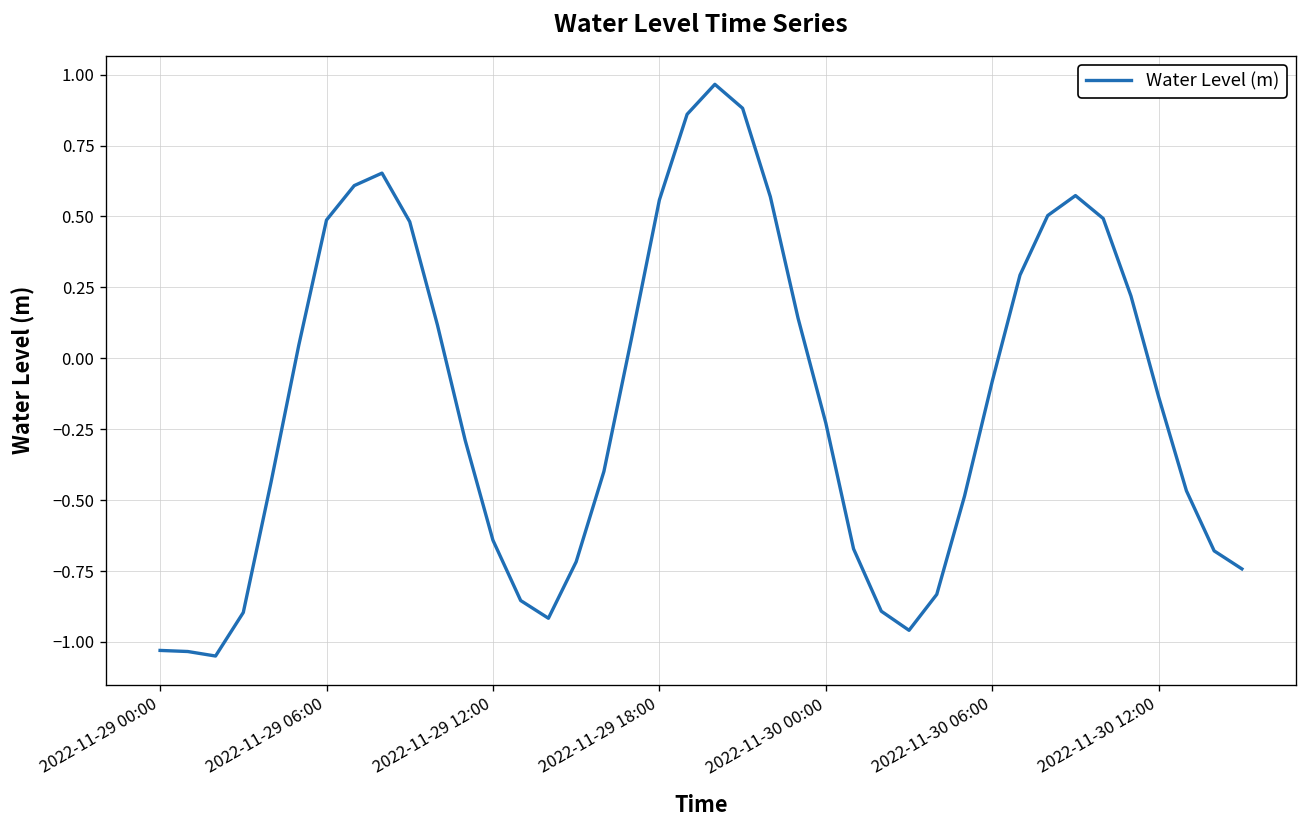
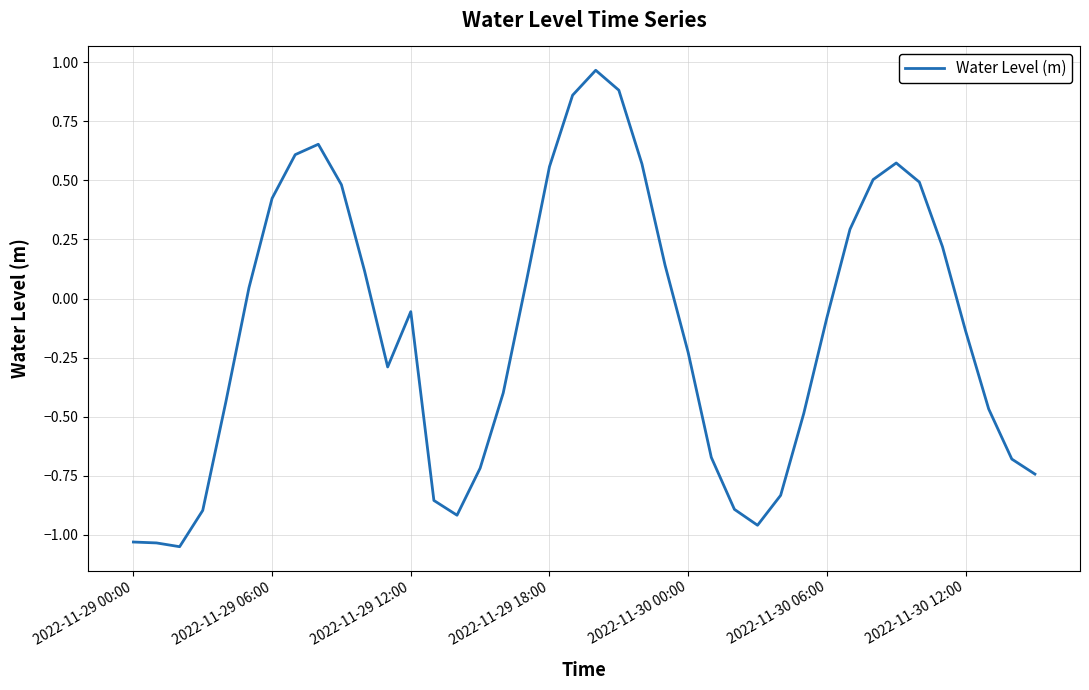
  {
    "2022-11-29 00:00": -1.03,
-   "2022-11-29 06:00": 0.49,
-   "2022-11-29 12:00": -0.64,
+   "2022-11-29 06:00": 0.42,
+   "2022-11-29 12:00": -0.06,
    "2022-11-29 18:00": 0.56,
    "2022-11-30 00:00": -0.23,
    "2022-11-30 06:00": -0.08,
    "2022-11-30 12:00": -0.14
  }
